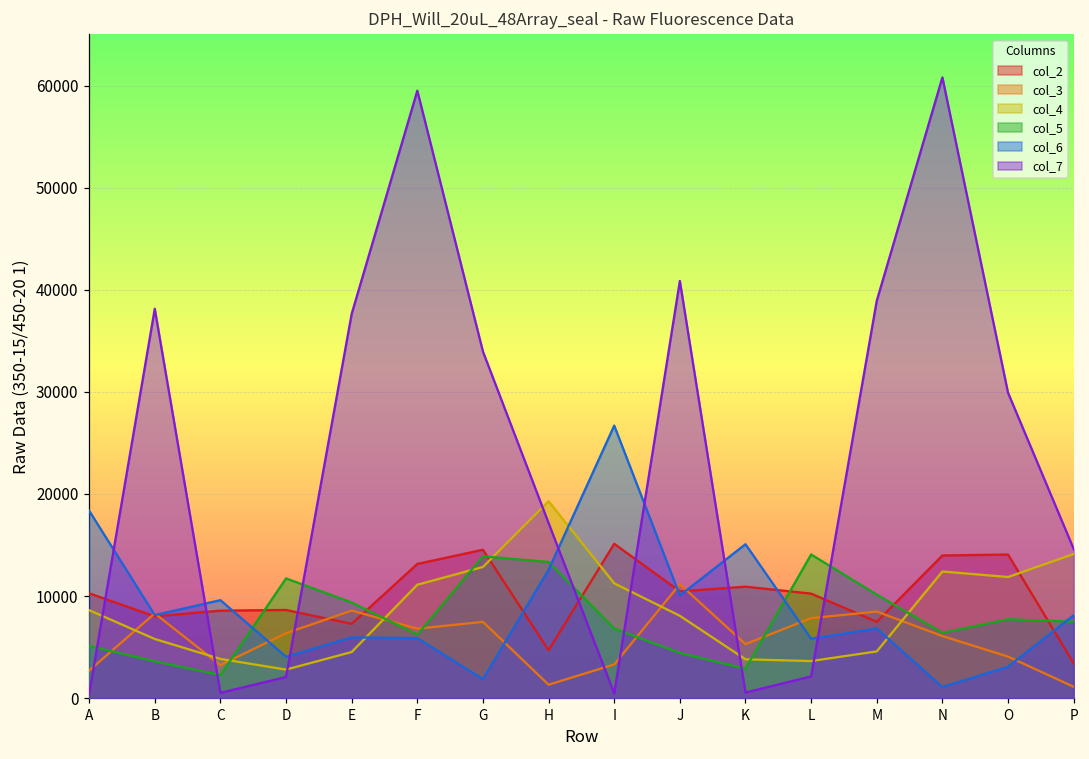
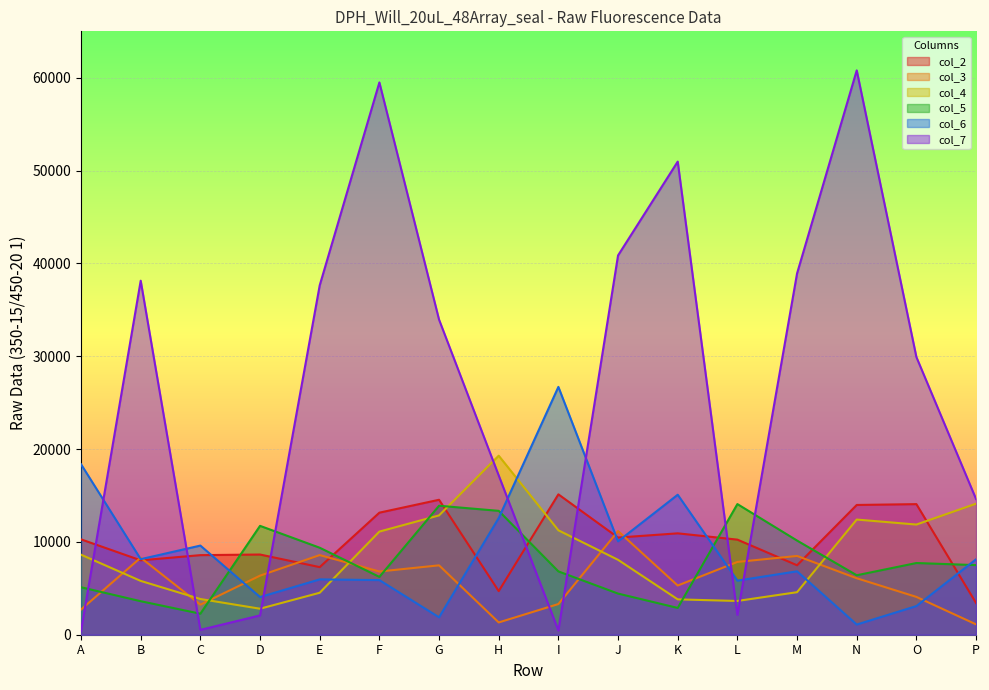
  {
    "col_2": {
      "A": 10000,
      "C": 9000,
      "D": 9000,
      "E": 7000,
      "F": 13000,
      "G": 15000,
      "H": 5000,
      "I": 15000,
      "J": 10000,
      "K": 11000,
      "L": 10000,
      "M": 7000,
      "N": 14000,
      "O": 14000,
      "P": 3000
    },
    "col_5": {
      "A": 5000,
      "B": 4000,
      "C": 2000,
      "D": 12000,
      "E": 9000,
      "F": 6000,
      "G": 14000,
      "H": 13000,
      "I": 7000,
      "J": 4000,
      "K": 3000,
      "L": 14000,
      "M": 10000,
      "N": 6000,
      "O": 8000,
      "P": 7000
    },
    "col_6": {
      "A": 18000,
      "C": 10000,
      "D": 4000,
      "E": 6000,
      "F": 6000,
      "G": 2000,
      "H": 13000,
      "I": 27000,
      "J": 10000,
      "K": 15000,
      "L": 6000,
      "M": 7000,
      "N": 1000,
      "O": 3000,
      "P": 8000
    },
    "col_7": {
      "A": 0,
      "B": 38000,
      "C": 1000,
      "D": 2000,
      "E": 38000,
      "F": 59000,
      "G": 34000,
      "H": 17000,
      "I": 0,
      "J": 41000,
-     "K": 1000,
+     "K": 51000,
      "L": 2000,
      "M": 39000,
      "N": 61000,
      "O": 30000,
      "P": 15000
    }
  }
